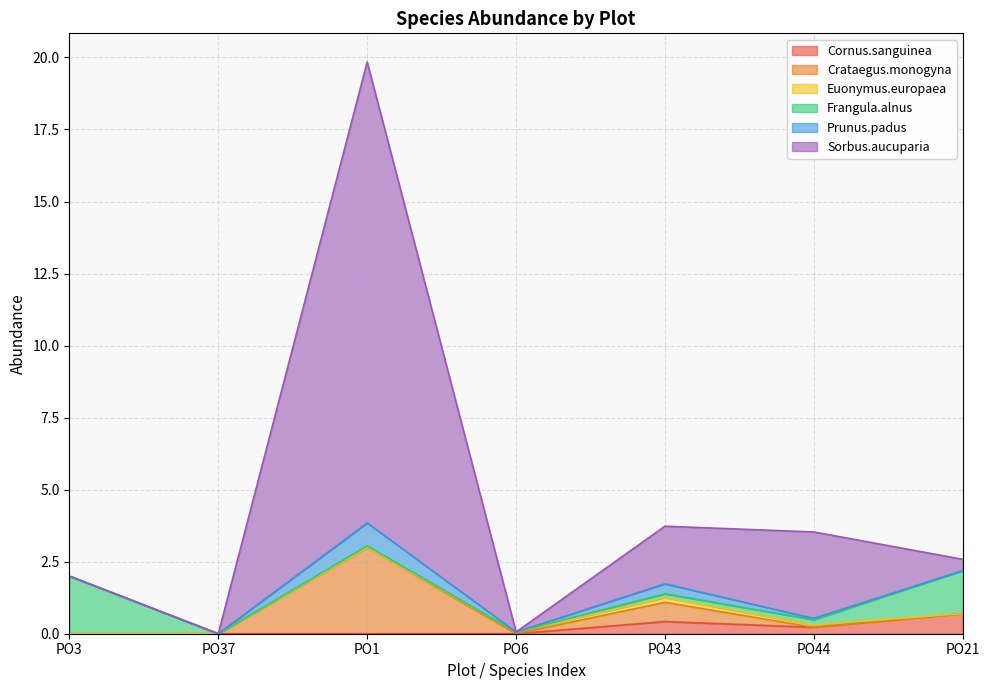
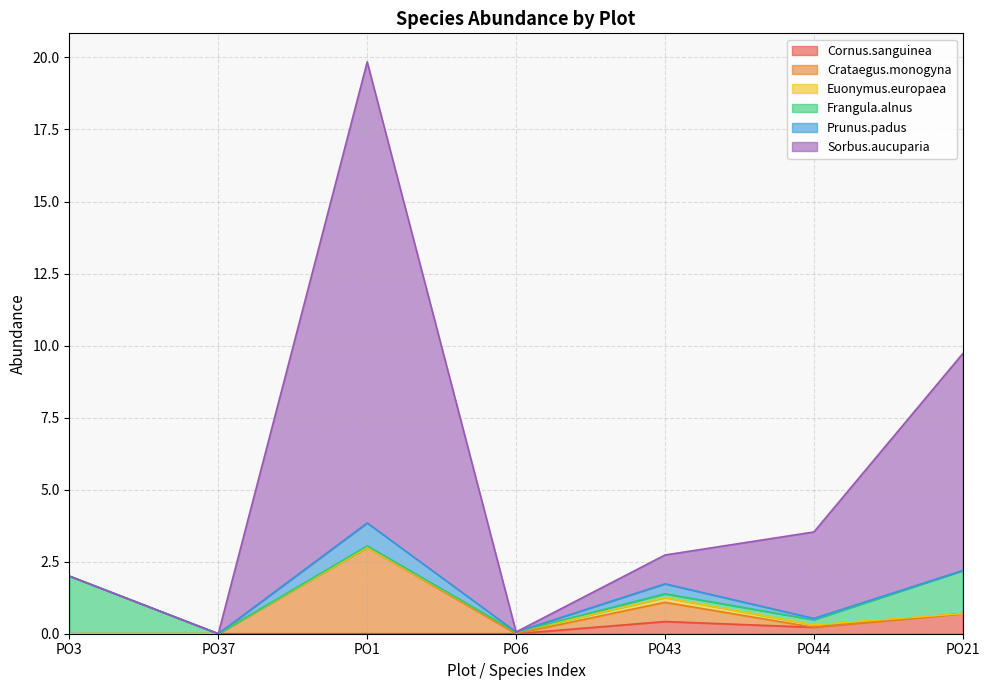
  {
    "Euonymus.europaea": {
      "PO43": 0.2
    },
    "Frangula.alnus": {
      "PO43": 0.1
    },
    "Prunus.padus": {
      "PO1": 0.8,
      "PO43": 0.3
    },
    "Sorbus.aucuparia": {
      "PO1": 16.0,
-     "PO43": 2,
+     "PO43": 1,
      "PO44": 3.0,
-     "PO21": 0.4
+     "PO21": 7.5
    }
  }
